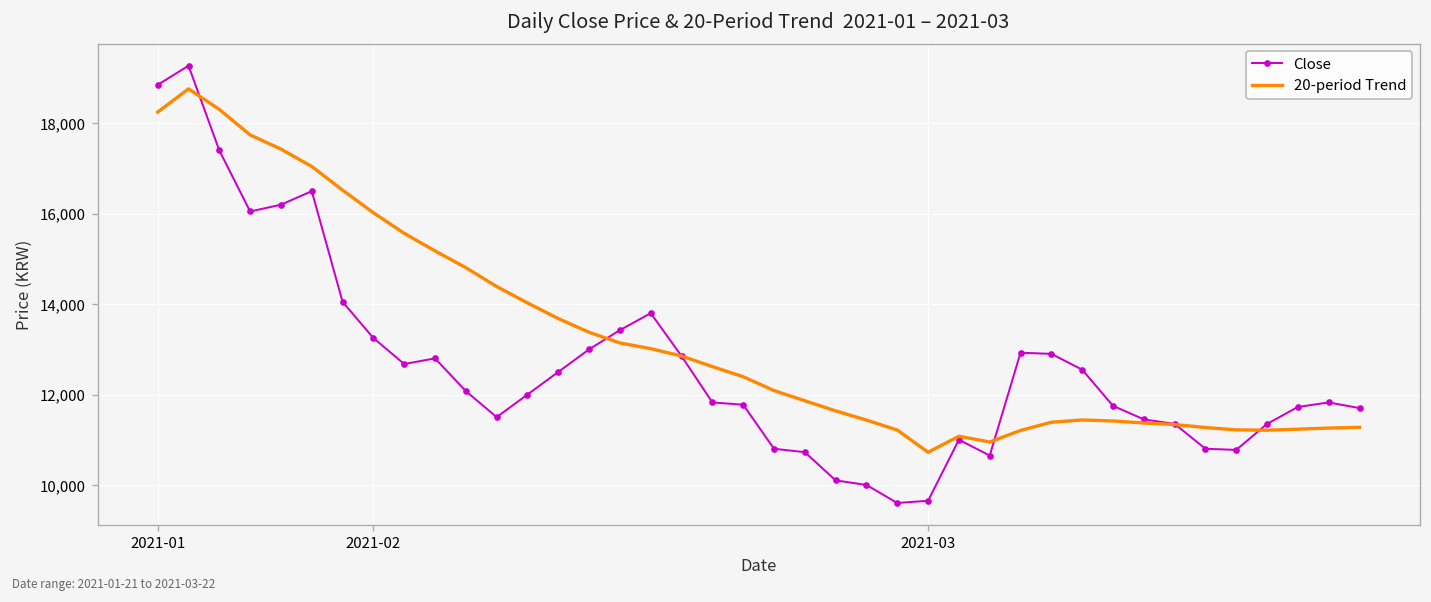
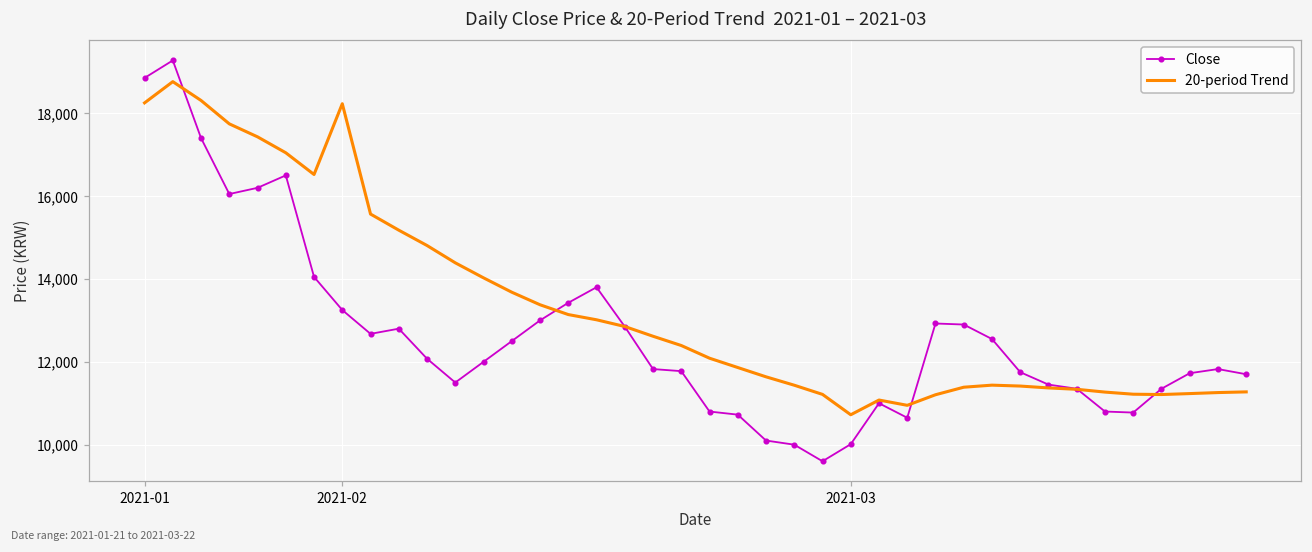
  {
    "Close": {
      "2021-01": "18,900",
      "2021-02": "13,300",
-     "2021-03": "9,700"
+     "2021-03": "10,000"
    },
    "20-period Trend": {
      "2021-01": "18,300",
-     "2021-02": "16,000",
+     "2021-02": "18,200",
      "2021-03": "10,700"
    }
  }
